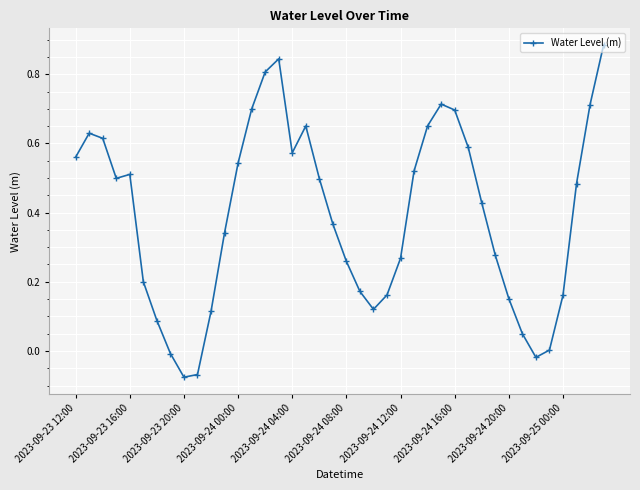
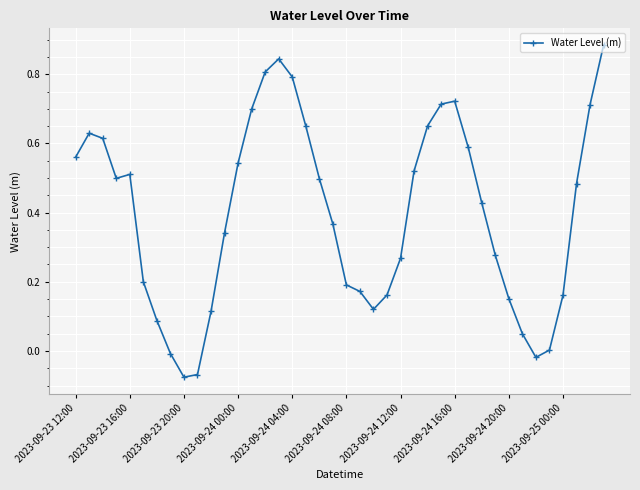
  {
    "2023-09-23 12:00": 0.56,
    "2023-09-23 16:00": 0.51,
    "2023-09-23 20:00": -0.08,
    "2023-09-24 00:00": 0.54,
-   "2023-09-24 04:00": 0.57,
-   "2023-09-24 08:00": 0.26,
+   "2023-09-24 04:00": 0.79,
+   "2023-09-24 08:00": 0.19,
    "2023-09-24 12:00": 0.27,
-   "2023-09-24 16:00": 0.70,
+   "2023-09-24 16:00": 0.72,
    "2023-09-24 20:00": 0.15,
    "2023-09-25 00:00": 0.16
  }
